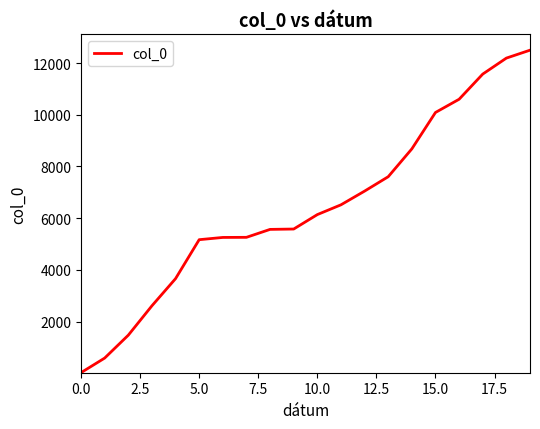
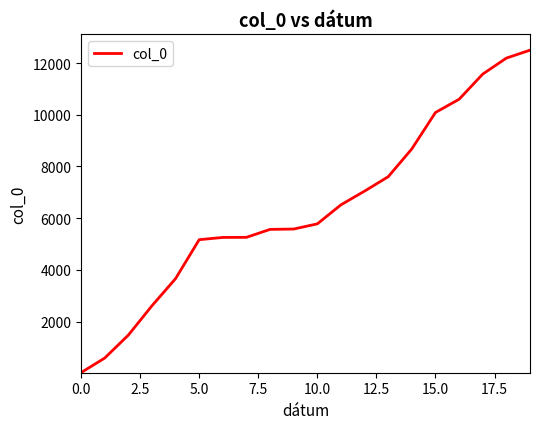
  {
    "0.0": 0,
    "5.0": 5200,
-   "10.0": 6100,
+   "10.0": 5800,
    "15.0": 10100
  }
